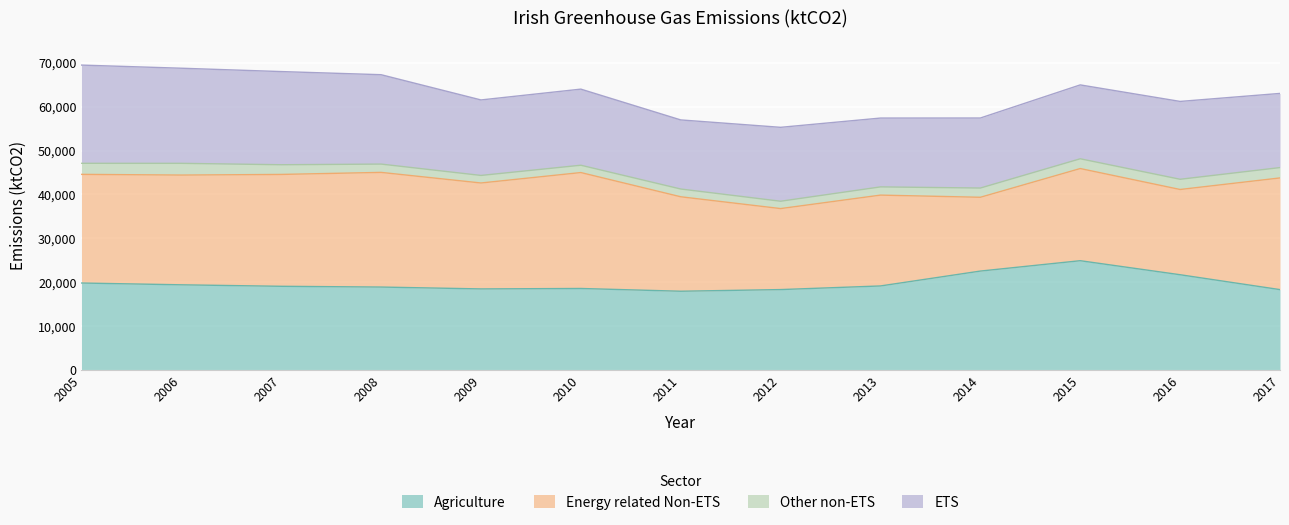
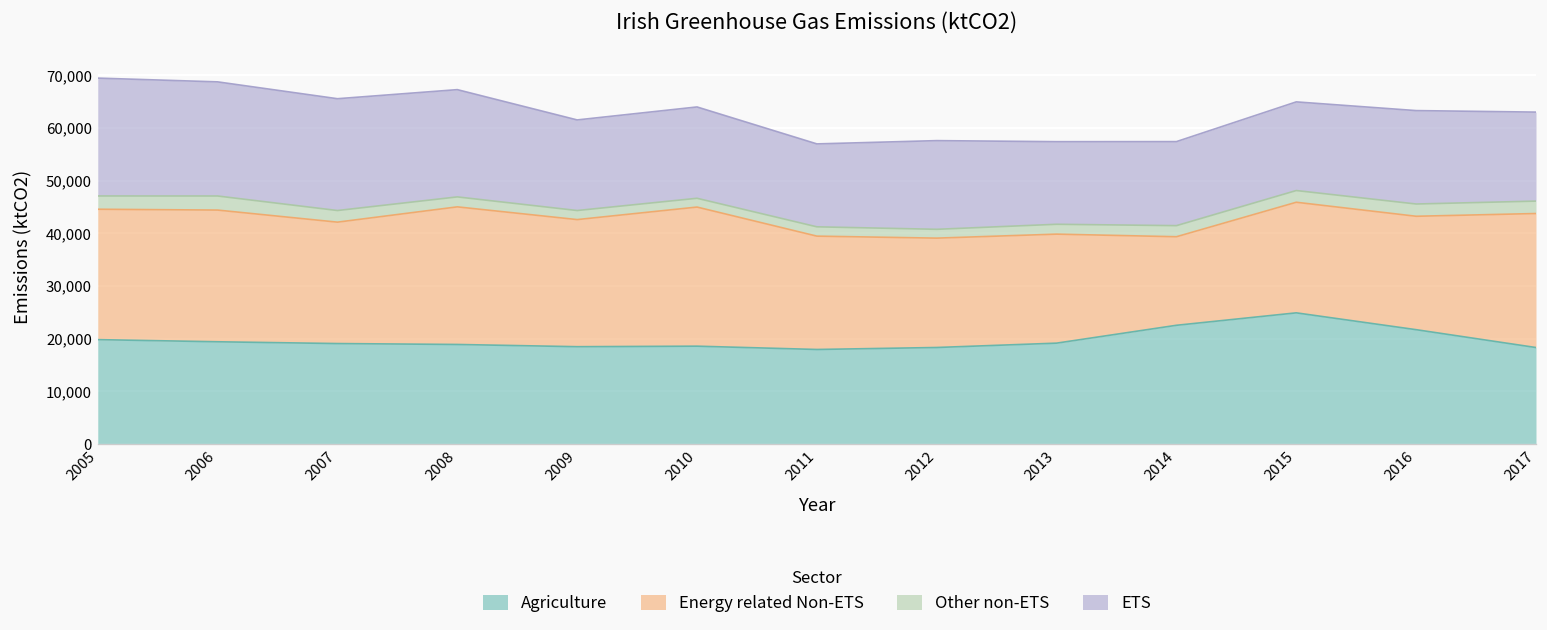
  {
    "Agriculture": {
      "2005": "20,000",
      "2006": "19,000",
      "2007": "19,000",
      "2008": "19,000",
      "2009": "18,000",
      "2010": "19,000",
      "2011": "18,000",
      "2012": "18,000",
      "2013": "19,000",
      "2014": "23,000",
      "2015": "25,000",
      "2016": "22,000",
      "2017": "18,000"
    },
    "Energy related Non-ETS": {
      "2005": "25,000",
      "2006": "25,000",
-     "2007": "26,000",
+     "2007": "23,000",
      "2008": "26,000",
      "2009": "24,000",
      "2010": "26,000",
      "2011": "22,000",
-     "2012": "18,000",
+     "2012": "21,000",
      "2013": "21,000",
      "2014": "17,000",
      "2015": "21,000",
-     "2016": "19,000",
+     "2016": "22,000",
      "2017": "25,000"
    }
  }
